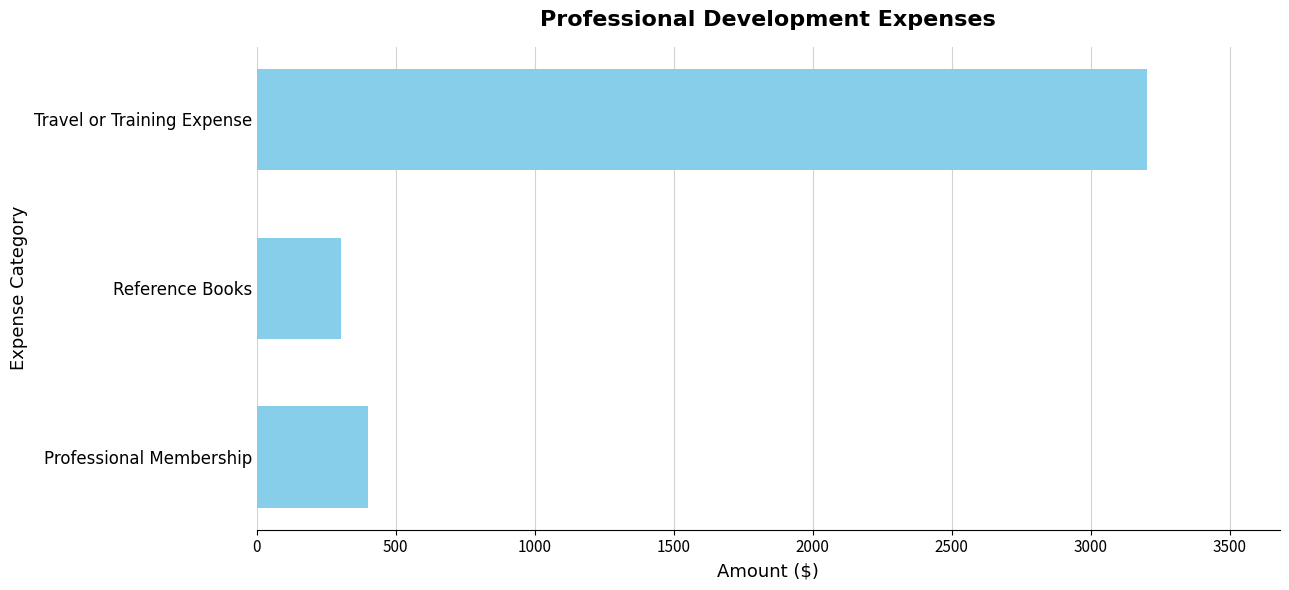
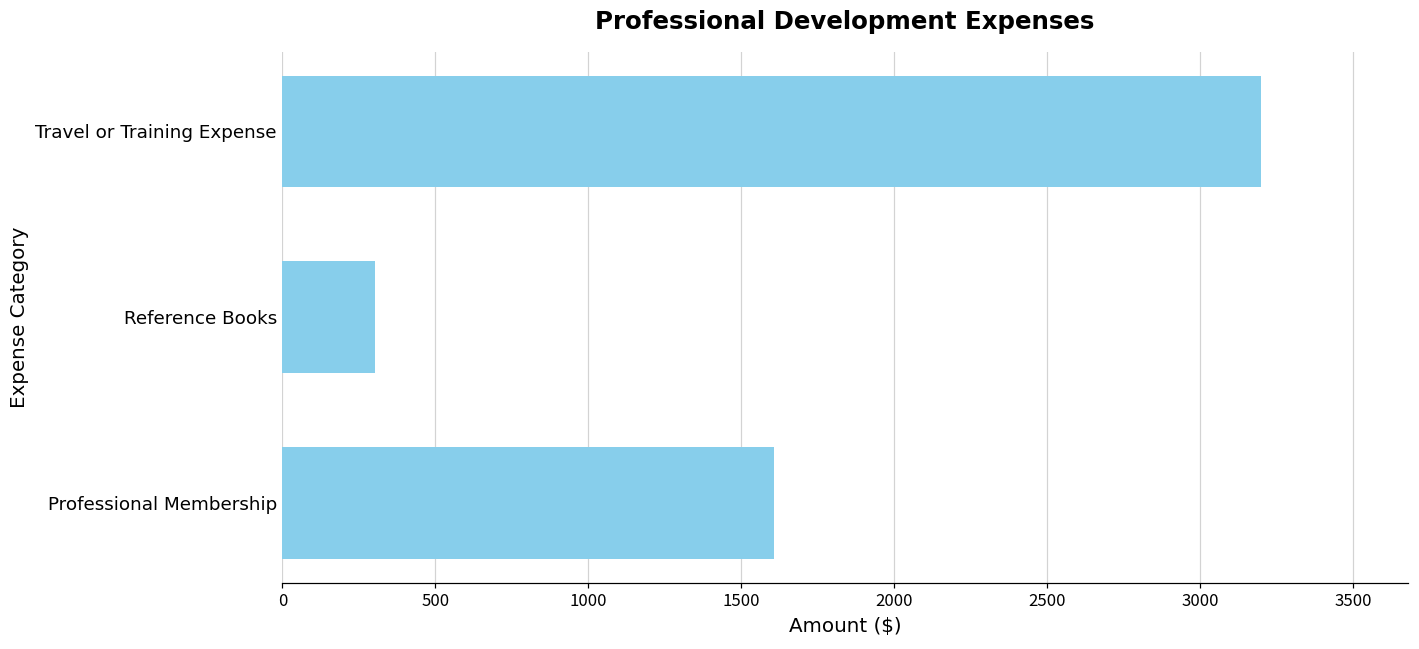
  {
    "Travel or Training Expense": 3200,
    "Reference Books": 300,
-   "Professional Membership": 400
+   "Professional Membership": 1610
  }
